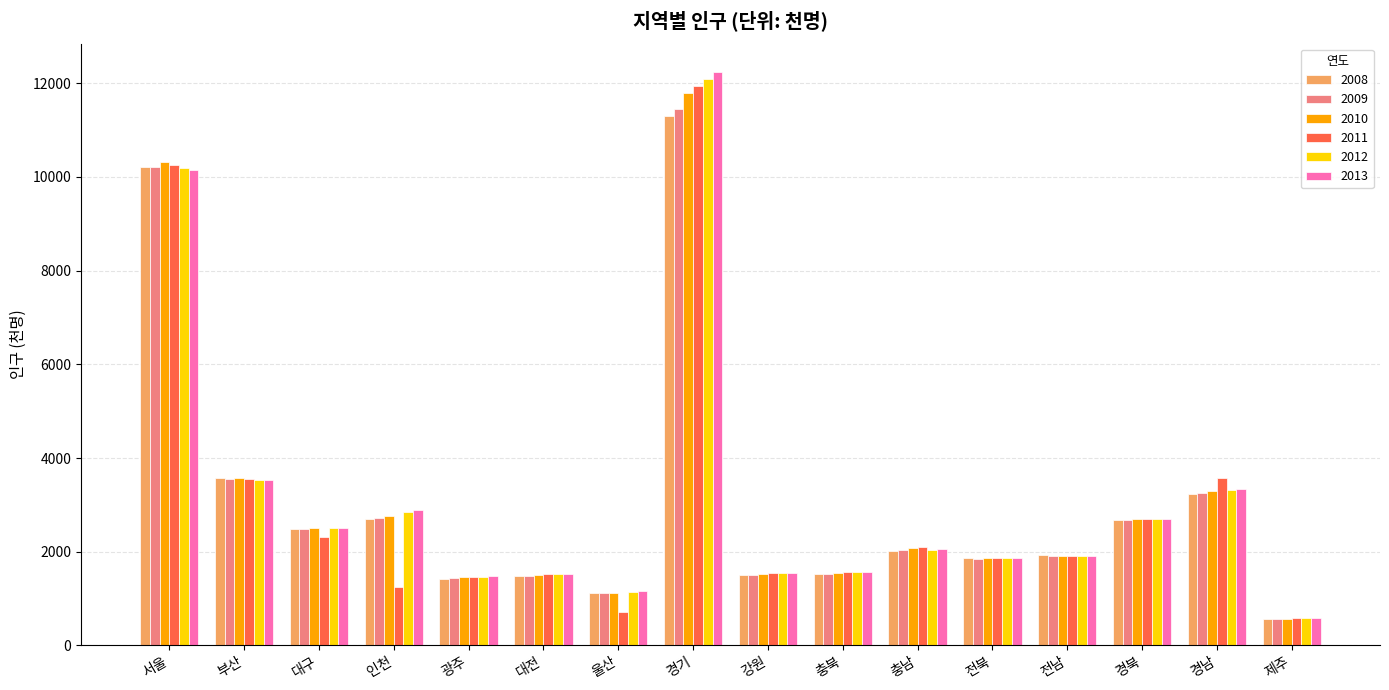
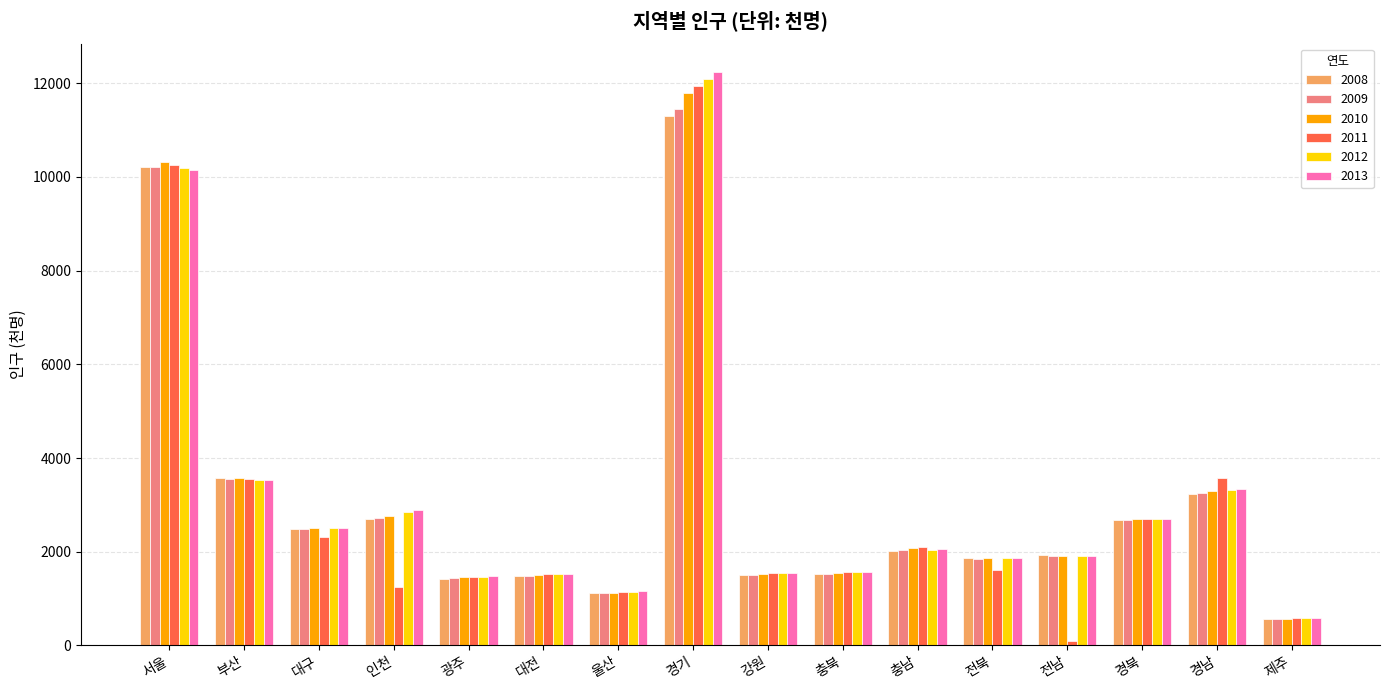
  {
    "2011": {
      "서울": 10300,
      "부산": 3600,
      "대구": 2300,
      "인천": 1200,
      "광주": 1500,
      "대전": 1500,
-     "울산": 700,
+     "울산": 1100,
      "경기": 11900,
      "강원": 1500,
      "충북": 1600,
      "충남": 2100,
-     "전북": 1900,
-     "전남": 1900,
+     "전북": 1600,
+     "전남": 100,
      "경북": 2700,
      "경남": 3600,
      "제주": 600
    }
  }
